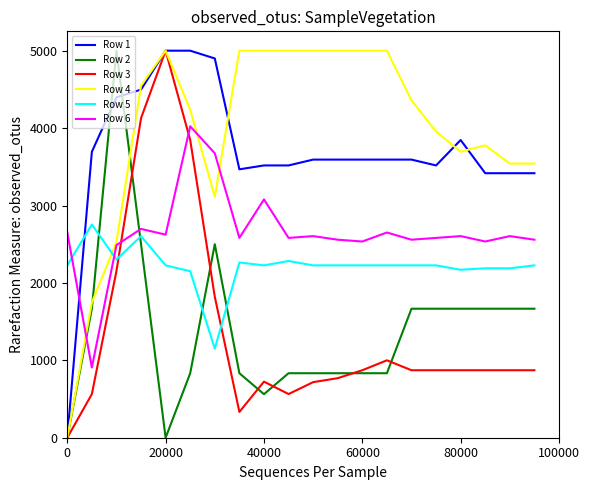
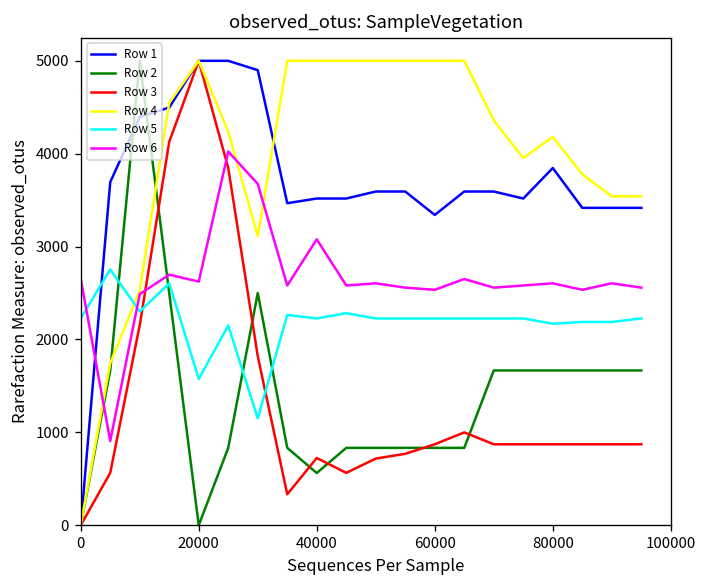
  {
    "Row 1": {
      "40000": 3500,
-     "60000": 3600,
+     "60000": 3300,
      "80000": 3800
    },
    "Row 2": {
      "20000": 0,
      "40000": 600,
      "60000": 800,
      "80000": 1700
    },
    "Row 3": {
      "40000": 700,
      "60000": 900,
      "80000": 900
    },
    "Row 4": {
      "40000": 5000,
      "60000": 5000,
-     "80000": 3700
+     "80000": 4200
    },
    "Row 5": {
      "0": 2200,
-     "20000": 2200,
+     "20000": 1600,
      "40000": 2200,
      "60000": 2200,
      "80000": 2200
    },
    "Row 6": {
      "0": 2700,
      "20000": 2600,
      "40000": 3100,
      "60000": 2500,
      "80000": 2600
    }
  }
